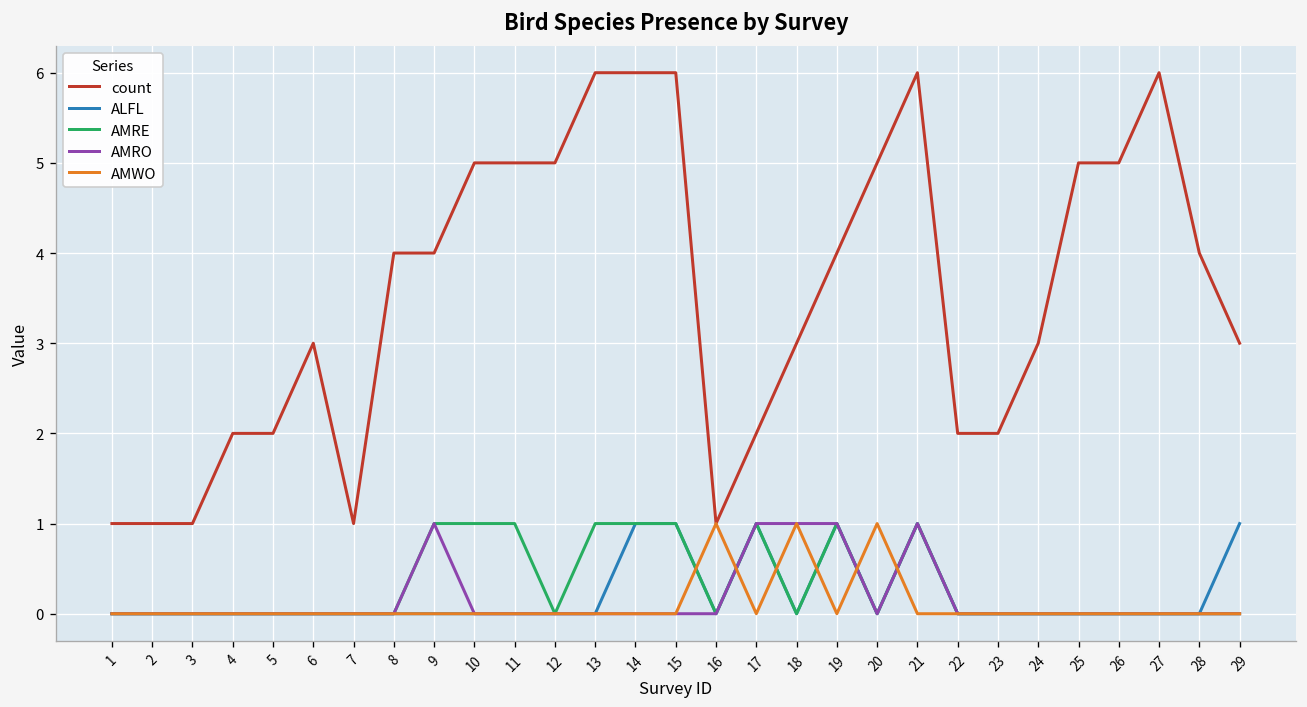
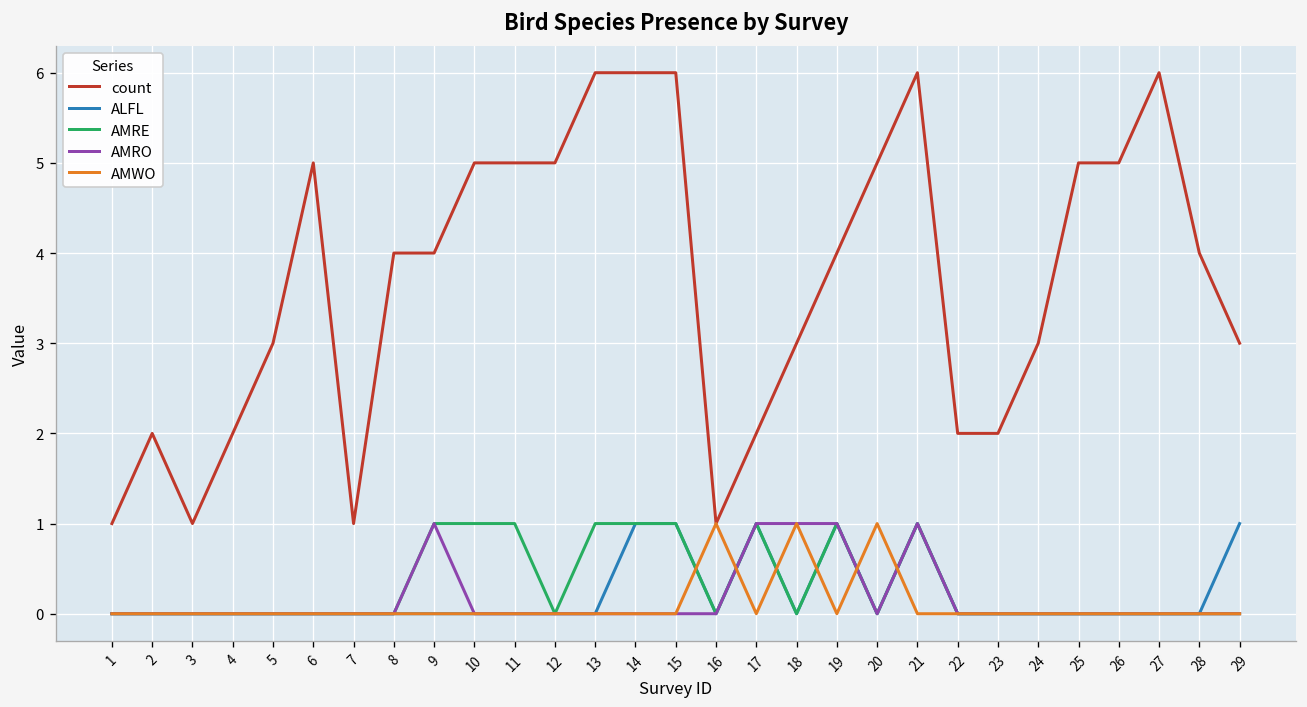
  {
    "count": {
      "1": 1,
-     "2": 1,
+     "2": 2,
      "3": 1,
      "4": 2,
-     "5": 2,
-     "6": 3,
+     "5": 3,
+     "6": 5,
      "7": 1,
      "8": 4,
      "9": 4,
      "10": 5,
      "11": 5,
      "12": 5,
      "13": 6,
      "14": 6,
      "15": 6,
      "17": 2,
      "18": 3,
      "19": 4,
      "20": 5,
      "21": 6,
      "22": 2,
      "23": 2,
      "24": 3,
      "25": 5,
      "26": 5,
      "27": 6,
      "28": 4,
      "29": 3
    },
    "ALFL": {
      "29": 1
    },
    "AMRE": {
      "10": 1,
      "11": 1,
      "13": 1
    },
    "AMWO": {
      "17": 0,
      "19": 0,
      "20": 1,
      "21": 0
    }
  }
